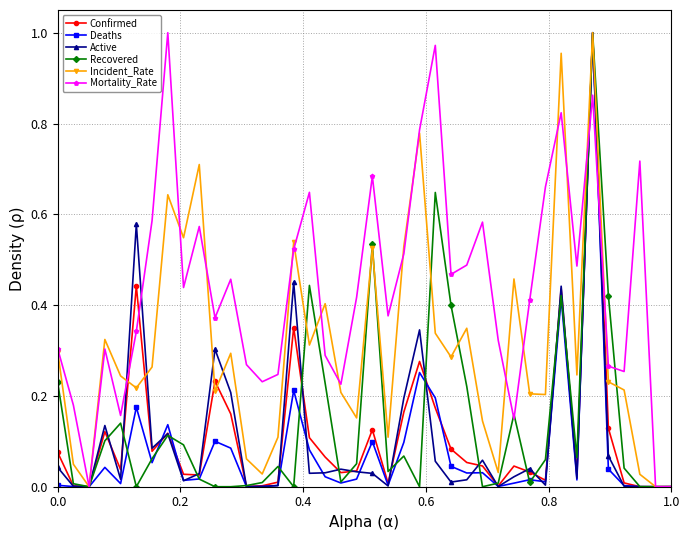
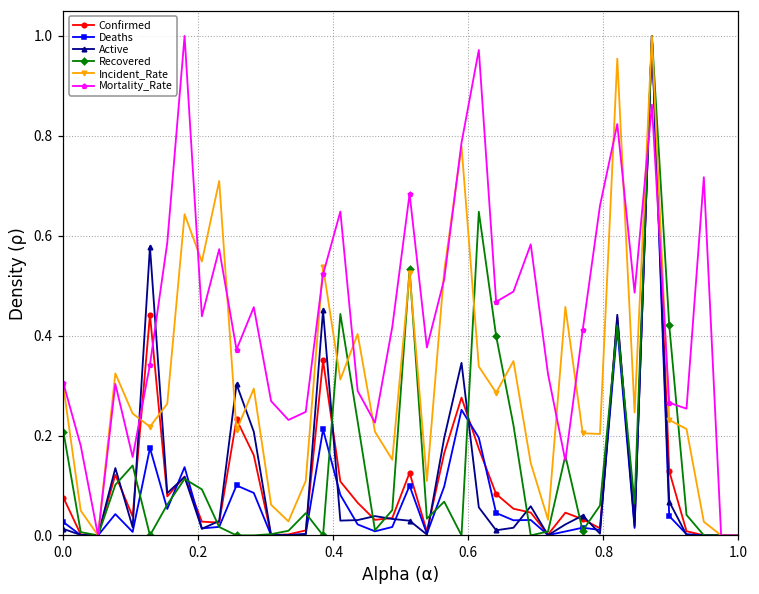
  {
    "Confirmed": {
      "0.0": 0.08
    },
    "Deaths": {
-     "0.0": 0.00
+     "0.0": 0.03
    },
    "Active": {
-     "0.0": 0.04
+     "0.0": 0.01
    },
    "Recovered": {
-     "0.0": 0.23
+     "0.0": 0.21
    },
    "Incident_Rate": {
      "0.0": 0.30
    },
    "Mortality_Rate": {
      "0.0": 0.30
    }
  }
